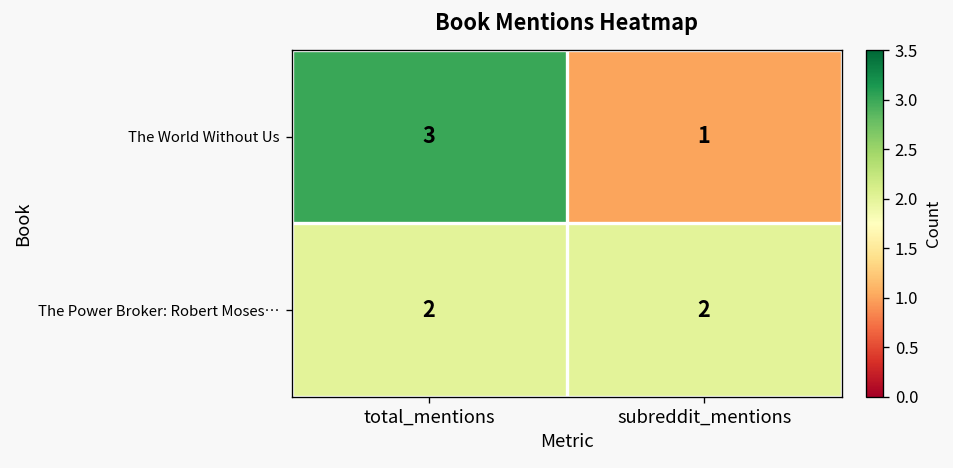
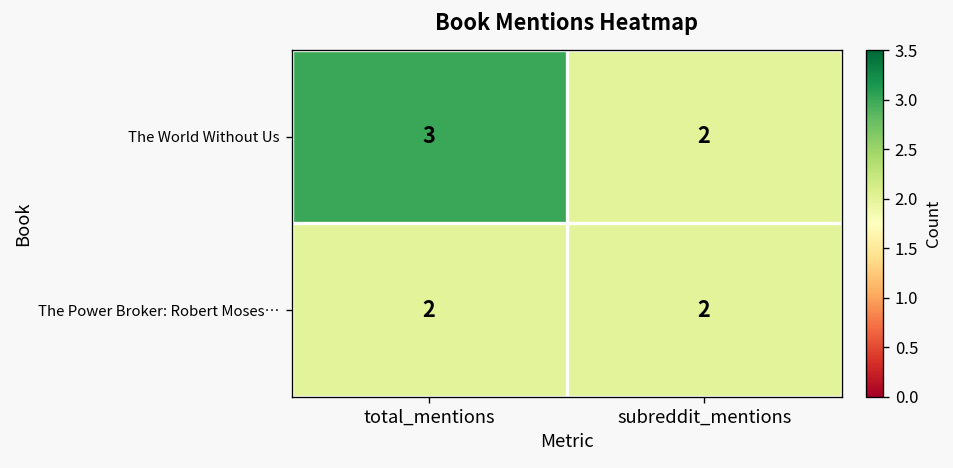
  {
    "The World Without Us": {
      "total_mentions": 3,
-     "subreddit_mentions": 1
+     "subreddit_mentions": 2
    },
    "The Power Broker: Robert Moses…": {
      "total_mentions": 2,
      "subreddit_mentions": 2
    }
  }
